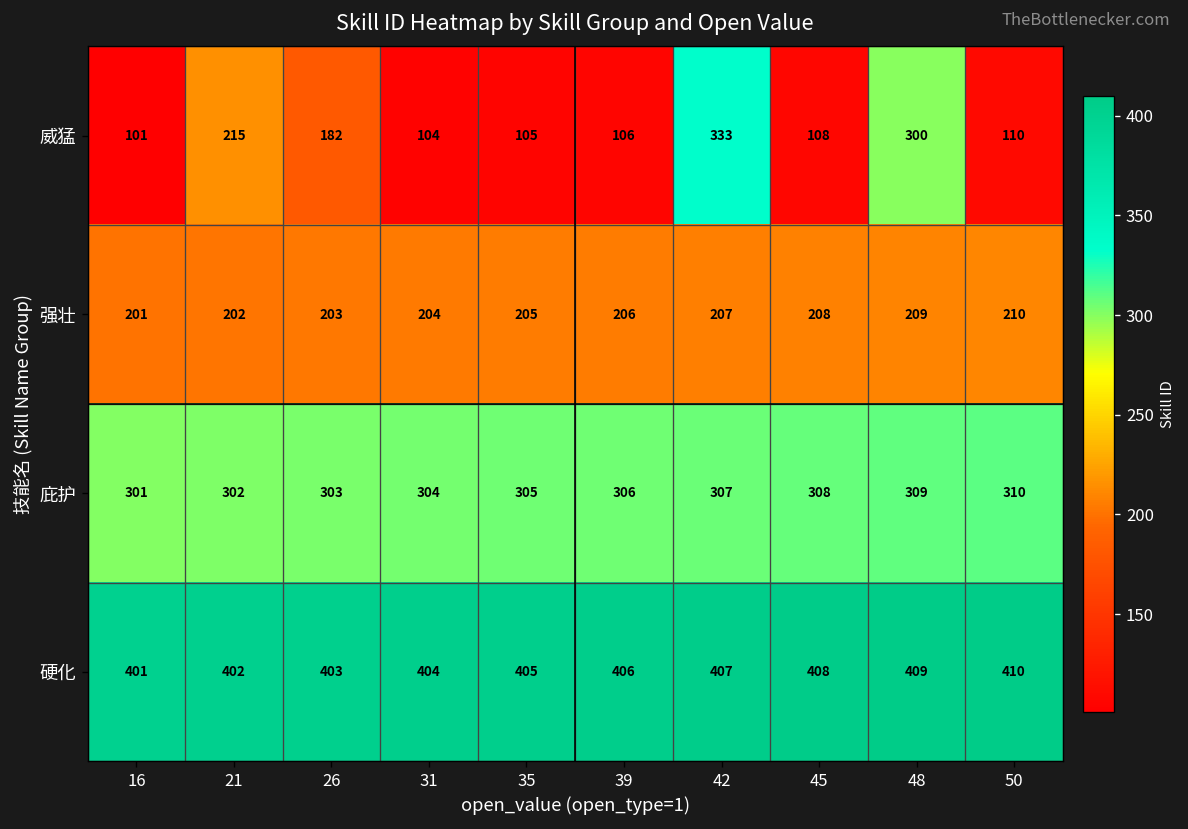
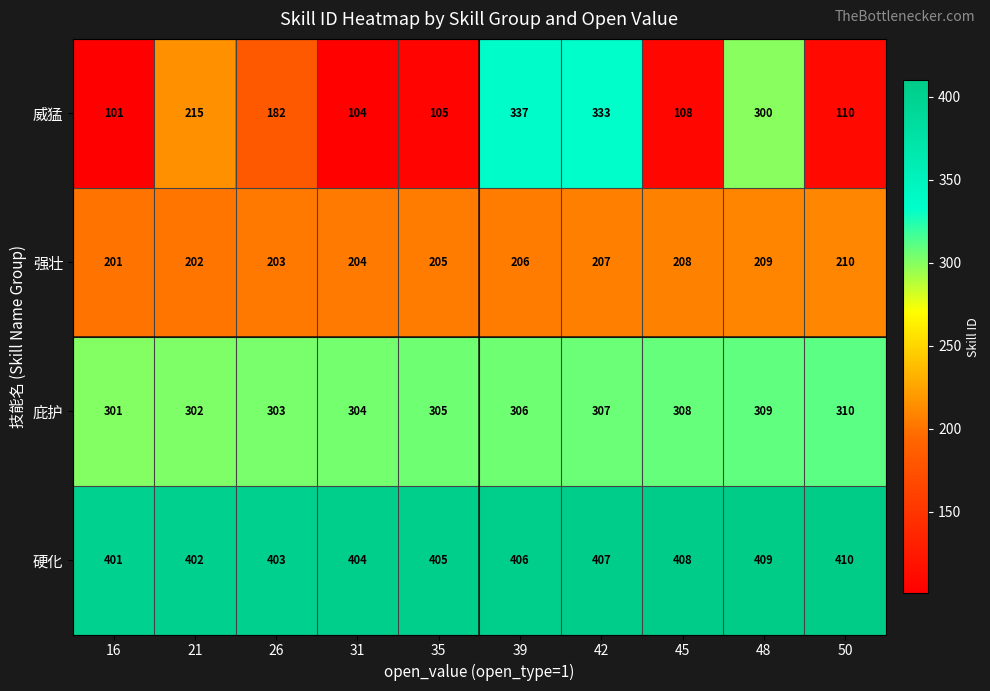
  {
    "威猛": {
      "16": 101,
      "21": 215,
      "26": 182,
      "31": 104,
      "35": 105,
-     "39": 106,
+     "39": 337,
      "42": 333,
      "45": 108,
      "48": 300,
      "50": 110
    },
    "强壮": {
      "16": 201,
      "21": 202,
      "26": 203,
      "31": 204,
      "35": 205,
      "39": 206,
      "42": 207,
      "45": 208,
      "48": 209,
      "50": 210
    },
    "庇护": {
      "16": 301,
      "21": 302,
      "26": 303,
      "31": 304,
      "35": 305,
      "39": 306,
      "42": 307,
      "45": 308,
      "48": 309,
      "50": 310
    },
    "硬化": {
      "16": 401,
      "21": 402,
      "26": 403,
      "31": 404,
      "35": 405,
      "39": 406,
      "42": 407,
      "45": 408,
      "48": 409,
      "50": 410
    }
  }
